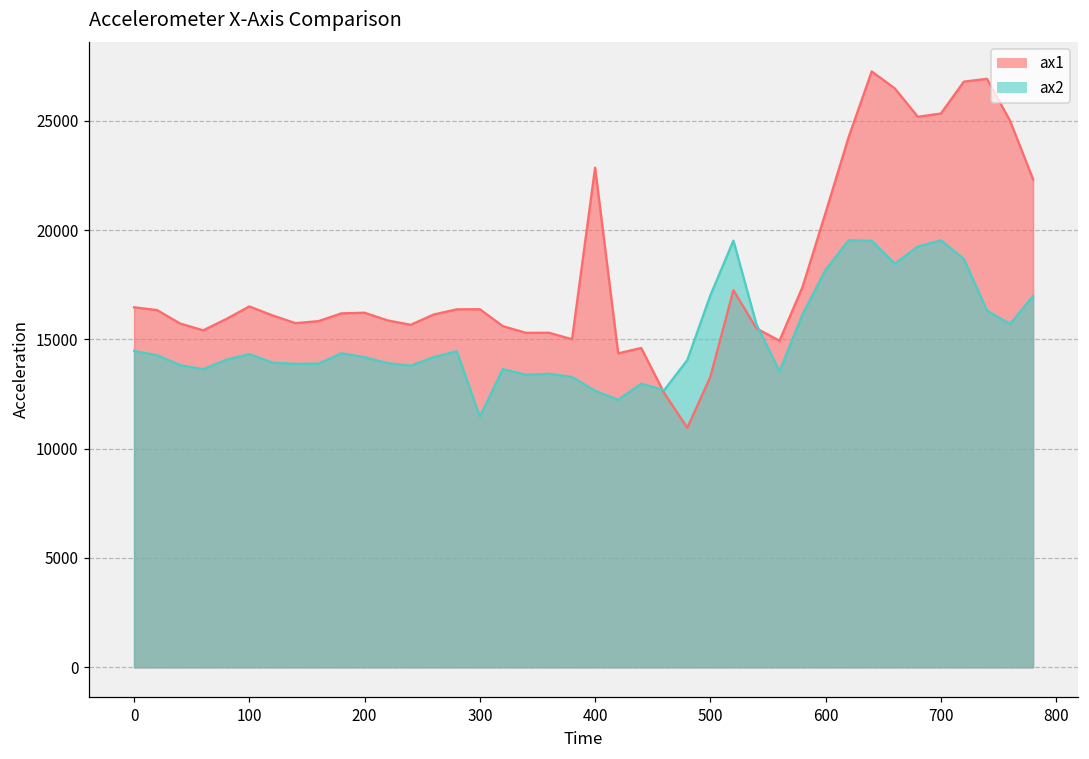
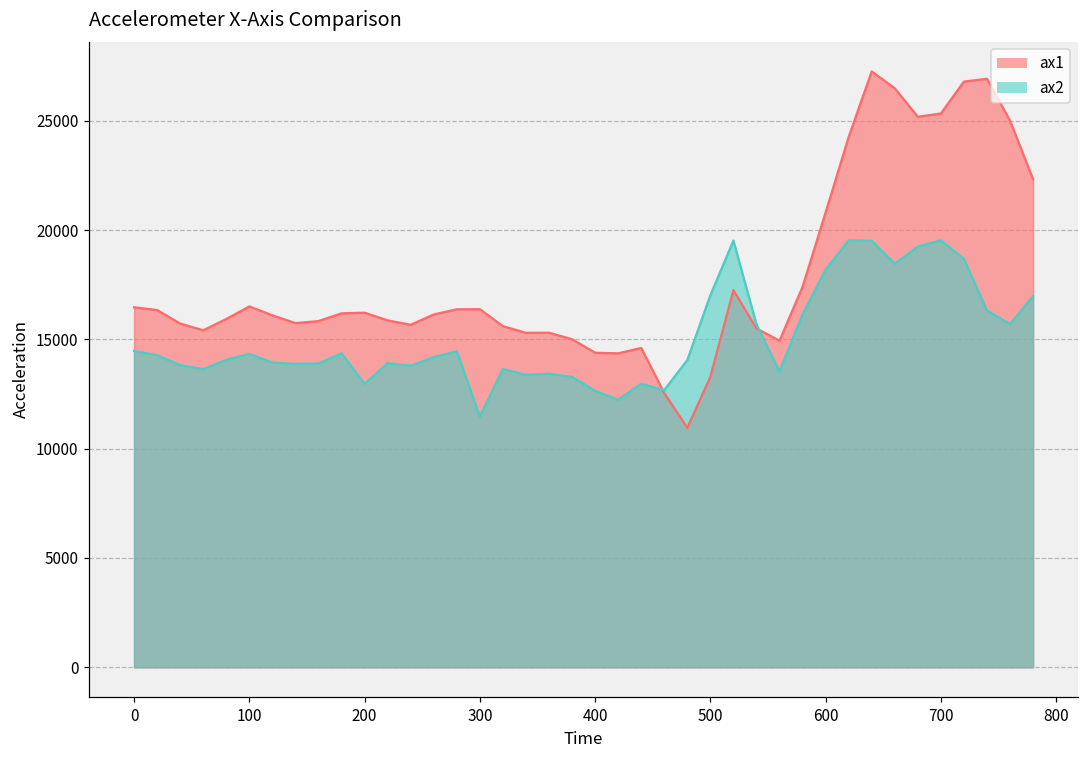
  {
    "ax1": {
      "0": 16500,
      "100": 16500,
      "200": 16200,
      "300": 16400,
-     "400": 22900,
+     "400": 14400,
      "500": 13300,
      "600": 20800,
      "700": 25300
    },
    "ax2": {
      "0": 14500,
      "100": 14300,
-     "200": 14200,
+     "200": 13000,
      "300": 11500,
      "400": 12600,
      "500": 17000,
      "600": 18200,
      "700": 19500
    }
  }
